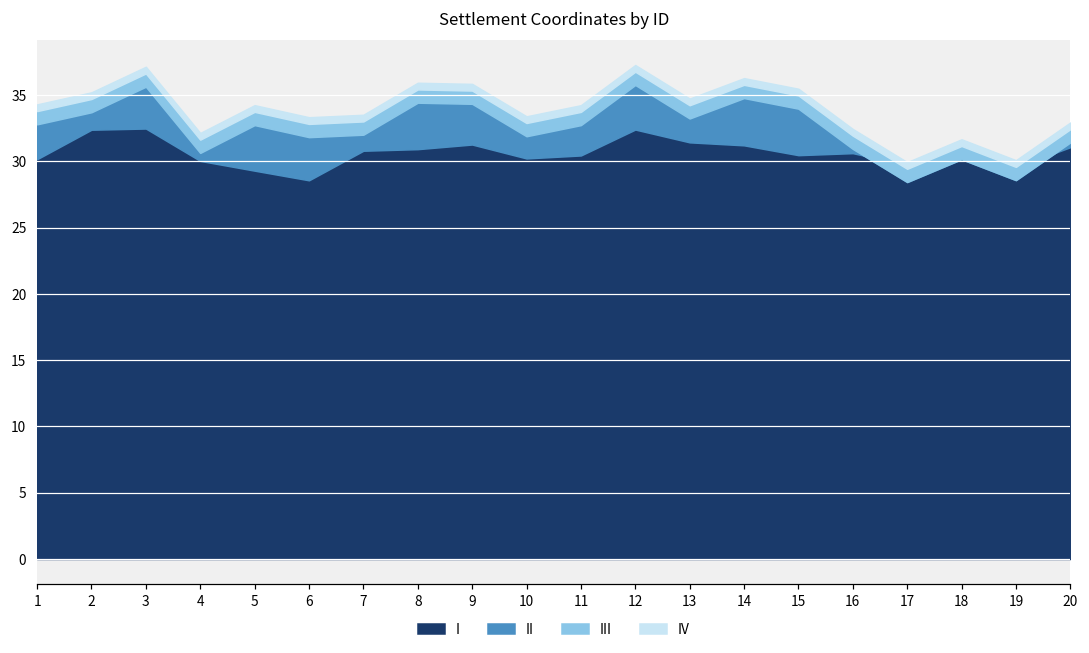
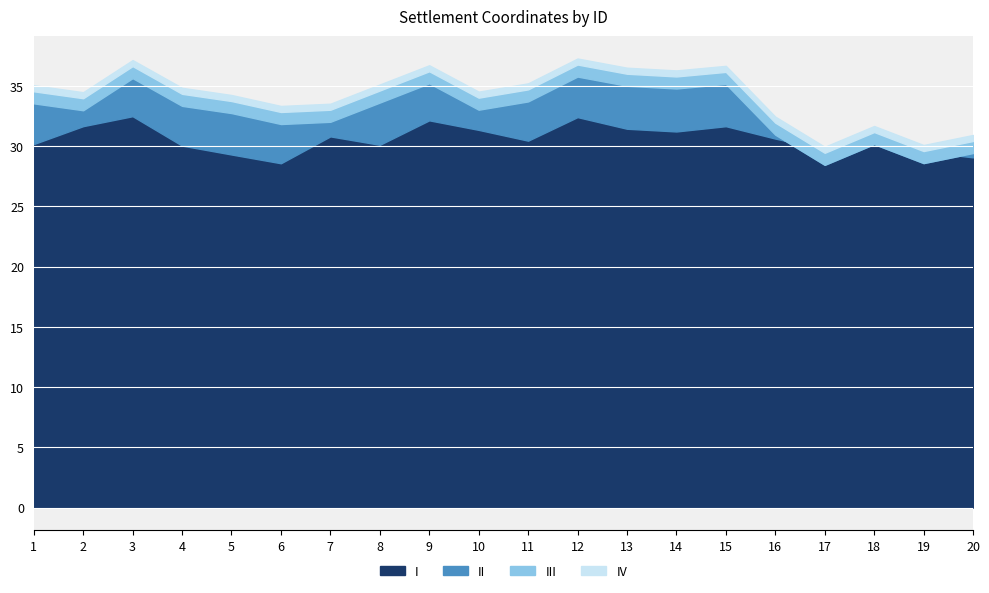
  {
    "I": {
-     "2": 32.4,
-     "8": 30.9,
-     "9": 31.3,
-     "10": 30.2,
-     "15": 30.5,
-     "20": 31.1
+     "2": 31.7,
+     "8": 30.1,
+     "9": 32.1,
+     "10": 31.4,
+     "15": 31.7,
+     "20": 29.1
    },
    "II": {
-     "1": 2.6,
-     "4": 0.6,
-     "11": 2.3,
-     "13": 1.8
+     "1": 3.4,
+     "4": 3.3,
+     "11": 3.3,
+     "13": 3.6
    },
    "IV": {
      "1": 0.5,
      "2": 0.5,
      "3": 0.5,
      "4": 0.5,
      "5": 0.5,
      "6": 0.5,
      "7": 0.5,
      "8": 0.5,
      "9": 0.5,
      "10": 0.5,
      "11": 0.5,
      "12": 0.5,
      "13": 0.5,
      "14": 0.5,
      "15": 0.5,
      "16": 0.5,
      "17": 0.5,
      "18": 0.5,
      "19": 0.5,
      "20": 0.5
    }
  }
